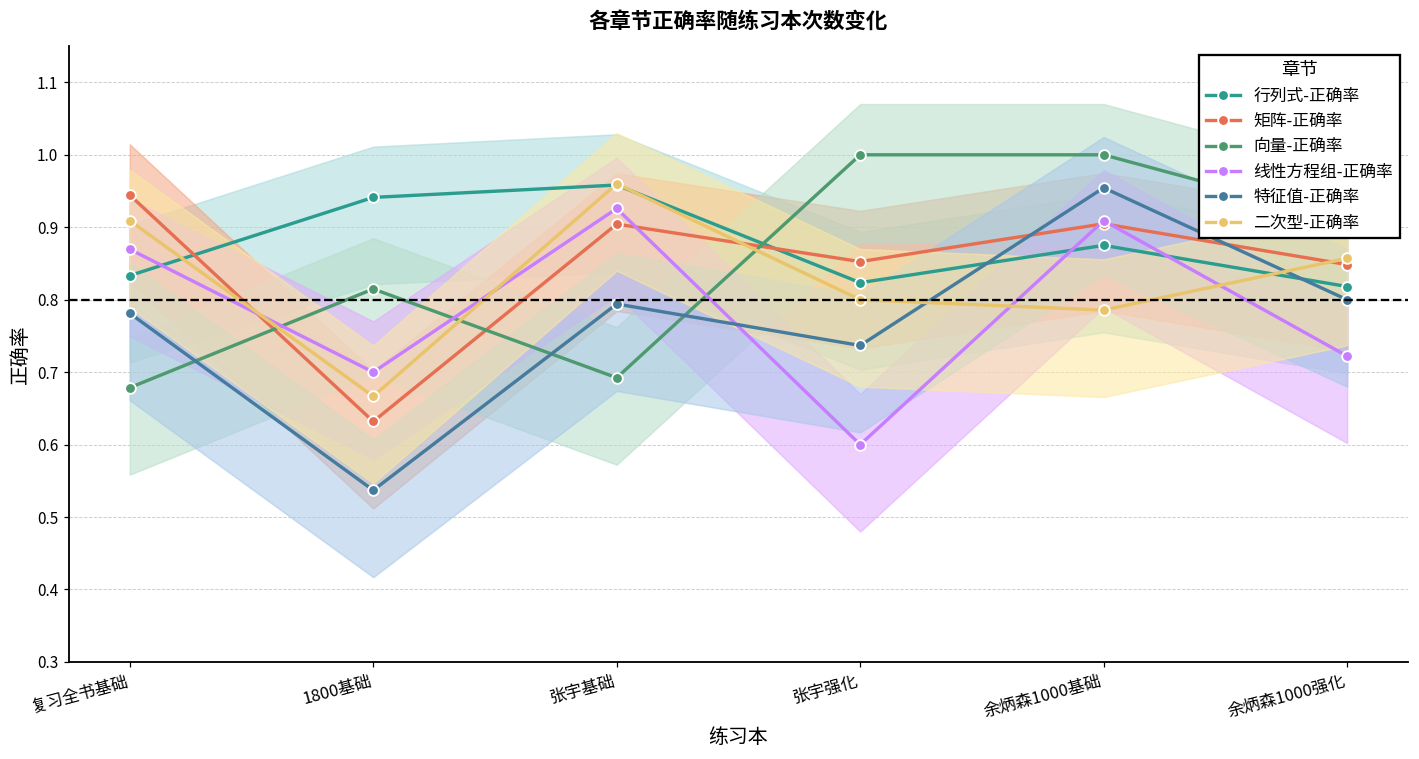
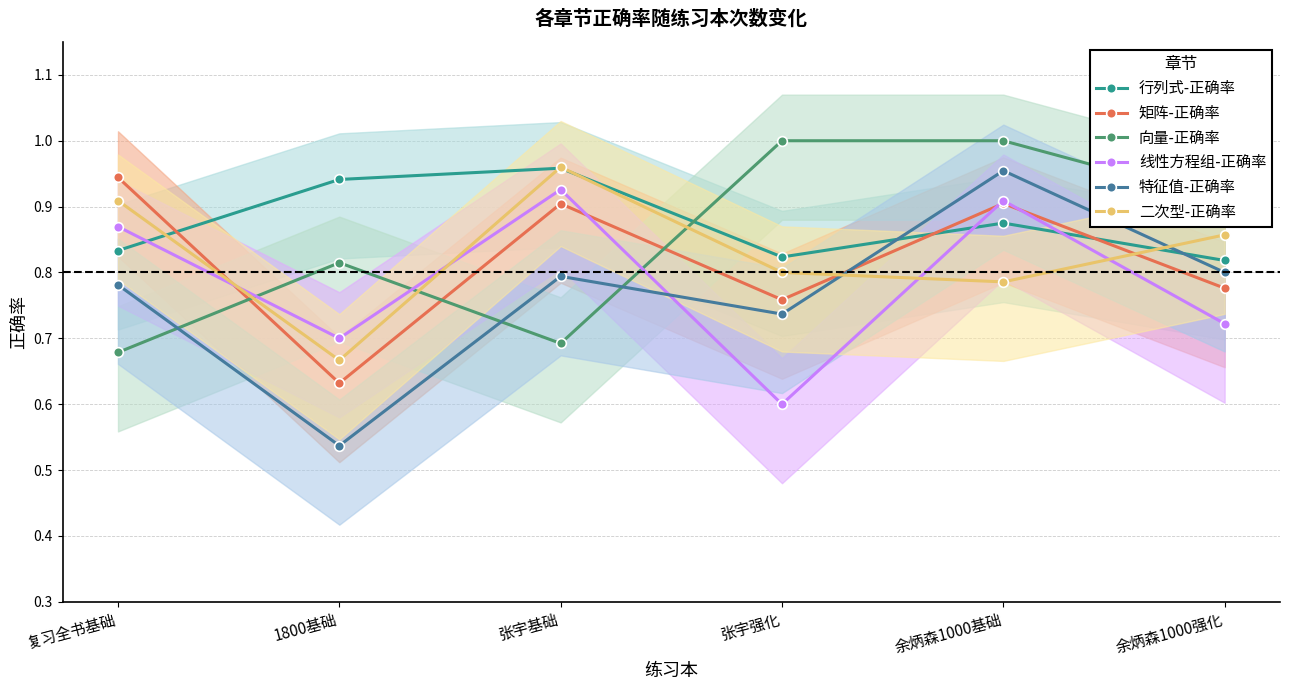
  {
    "矩阵-正确率": {
      "复习全书基础": 0.94,
      "1800基础": 0.63,
      "张宇基础": 0.90,
-     "张宇强化": 0.85,
+     "张宇强化": 0.76,
      "余炳森1000基础": 0.90,
-     "余炳森1000强化": 0.85
+     "余炳森1000强化": 0.78
    }
  }
